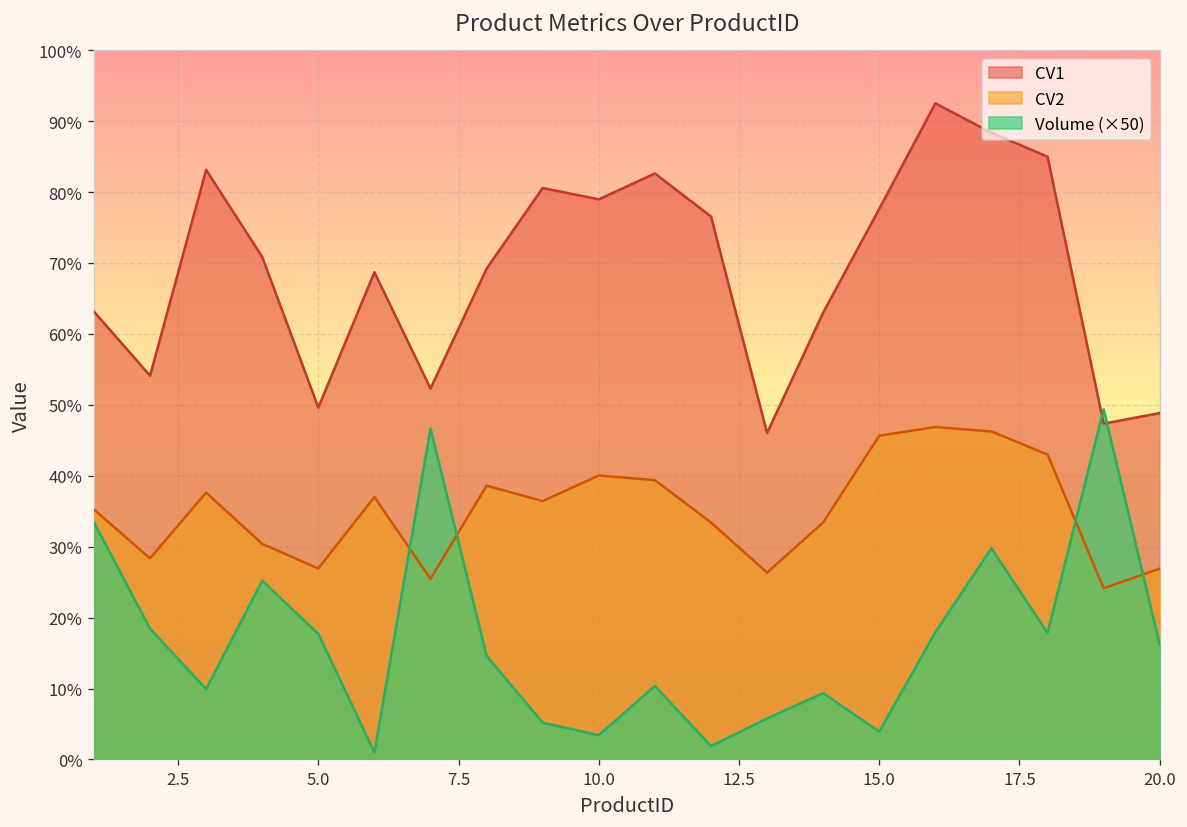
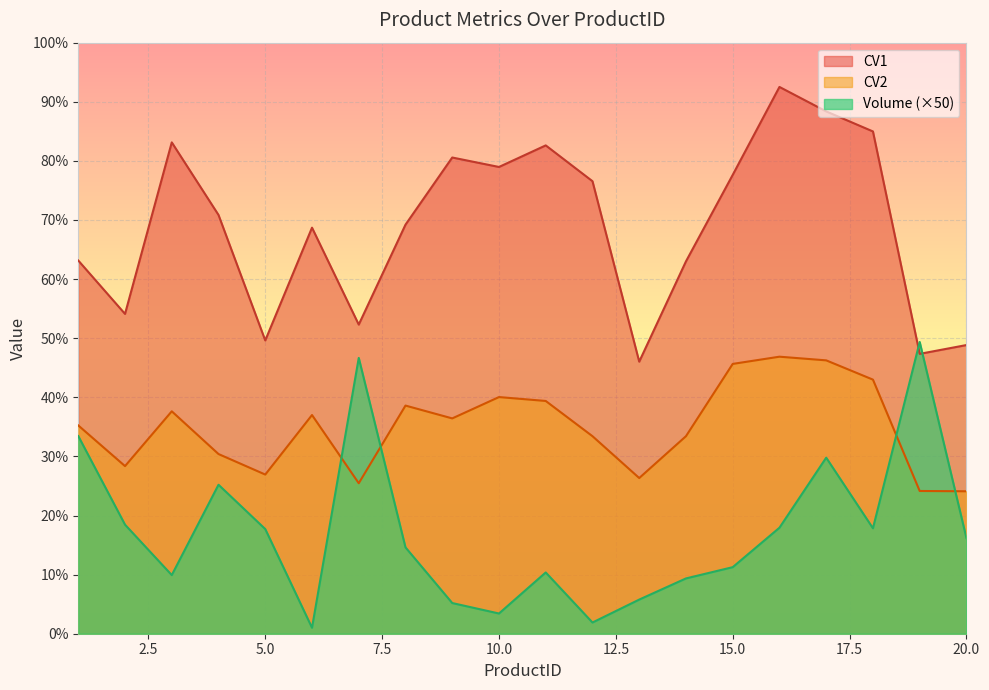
  {
    "CV1": {
      "5.0": "50%",
      "10.0": "79%",
      "15.0": "78%",
      "20.0": "49%"
    },
    "CV2": {
      "5.0": "27%",
      "10.0": "40%",
      "15.0": "46%",
-     "20.0": "27%"
+     "20.0": "24%"
    },
    "Volume (×50)": {
      "5.0": "18%",
      "10.0": "3%",
-     "15.0": "4%",
+     "15.0": "11%",
      "20.0": "16%"
    }
  }
